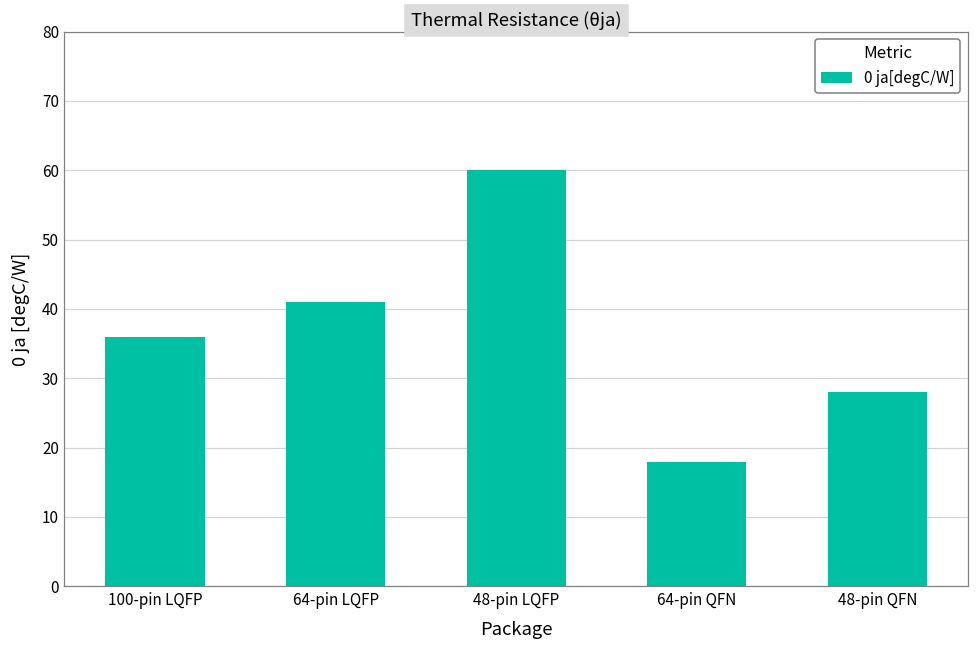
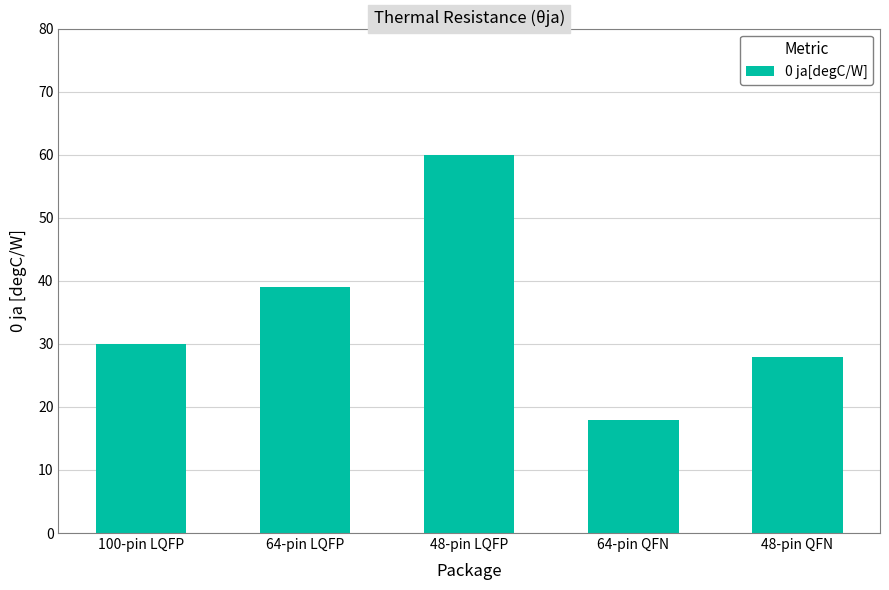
  {
-   "100-pin LQFP": 36,
-   "64-pin LQFP": 41,
+   "100-pin LQFP": 30,
+   "64-pin LQFP": 39,
    "48-pin LQFP": 60,
    "64-pin QFN": 18,
    "48-pin QFN": 28
  }
